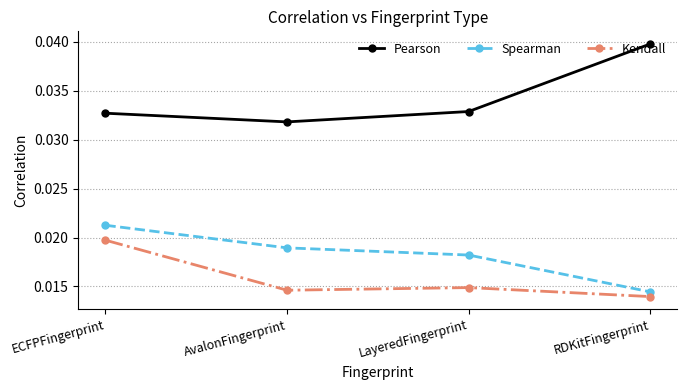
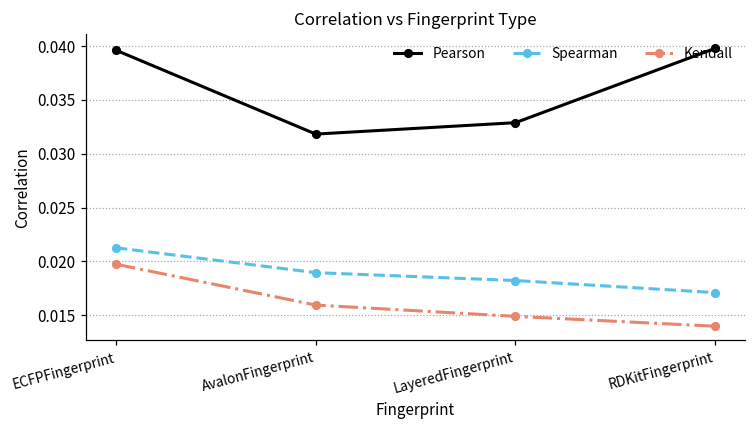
  {
    "Pearson": {
-     "ECFPFingerprint": 0.033,
+     "ECFPFingerprint": 0.040,
      "AvalonFingerprint": 0.032,
      "LayeredFingerprint": 0.033,
      "RDKitFingerprint": 0.040
    },
    "Spearman": {
      "ECFPFingerprint": 0.021,
      "AvalonFingerprint": 0.019,
      "LayeredFingerprint": 0.018,
-     "RDKitFingerprint": 0.014
+     "RDKitFingerprint": 0.017
    },
    "Kendall": {
      "ECFPFingerprint": 0.020,
-     "AvalonFingerprint": 0.015,
+     "AvalonFingerprint": 0.016,
      "LayeredFingerprint": 0.015,
      "RDKitFingerprint": 0.014
    }
  }
